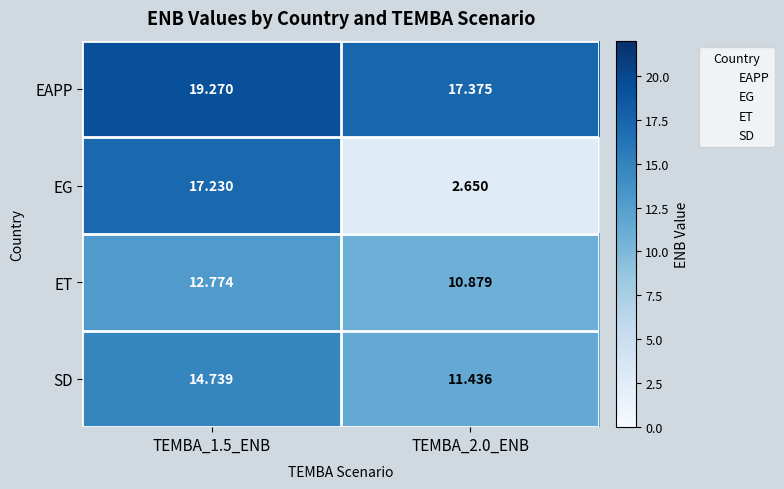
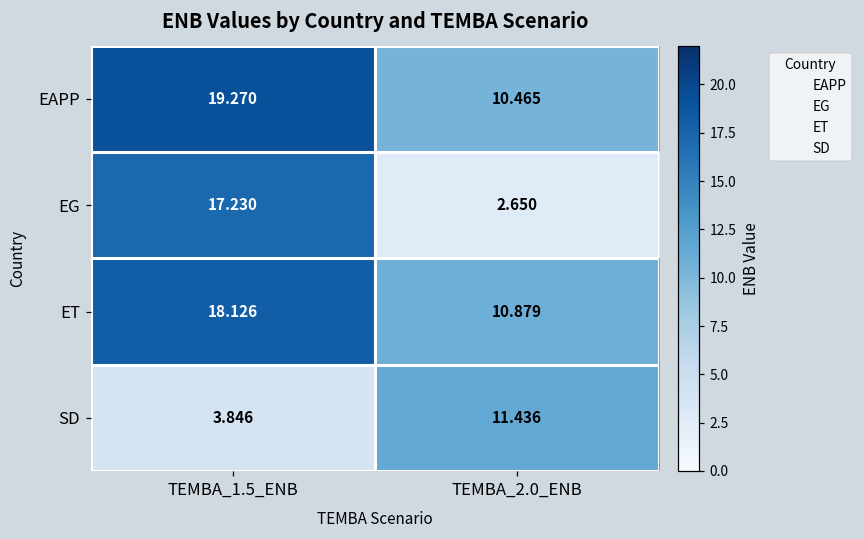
  {
    "EAPP": {
-     "TEMBA_2.0_ENB": 17.375
+     "TEMBA_2.0_ENB": 10.465
    },
    "ET": {
-     "TEMBA_1.5_ENB": 12.774
+     "TEMBA_1.5_ENB": 18.126
    },
    "SD": {
-     "TEMBA_1.5_ENB": 14.739
+     "TEMBA_1.5_ENB": 3.846
    }
  }
